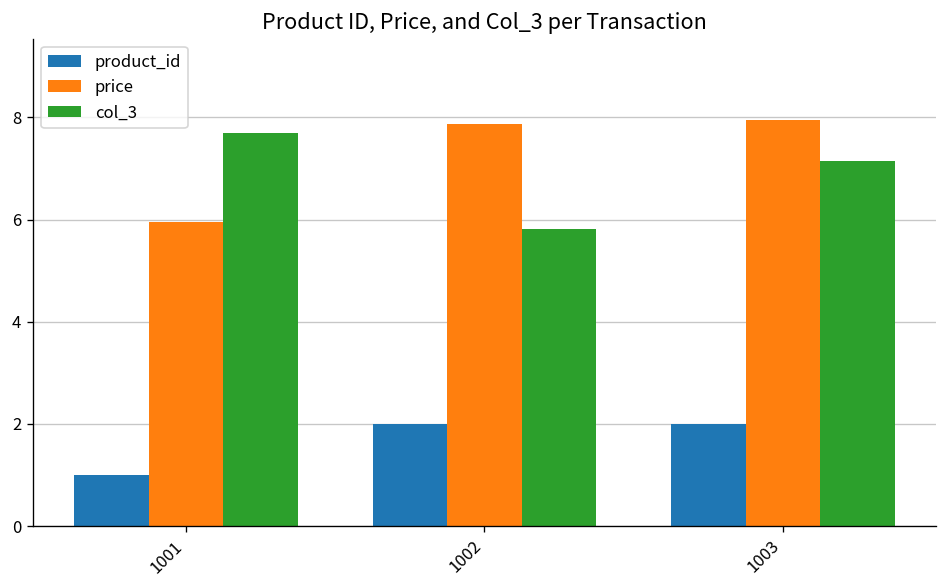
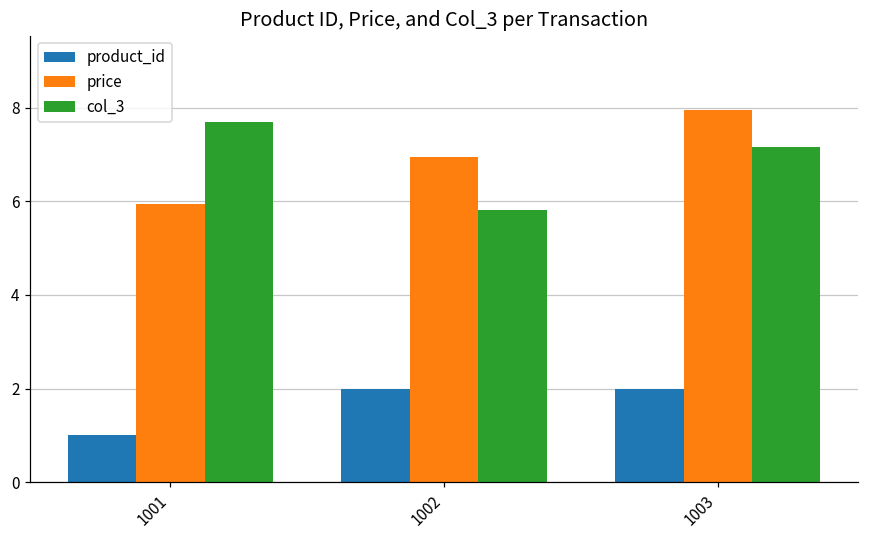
  {
    "product_id": {
      "1001": 1.0,
      "1002": 2.0,
      "1003": 2.0
    },
    "price": {
      "1001": 6.0,
-     "1002": 7.9,
+     "1002": 7.0,
      "1003": 8.0
    },
    "col_3": {
      "1001": 7.7,
      "1002": 5.8,
      "1003": 7.2
    }
  }
